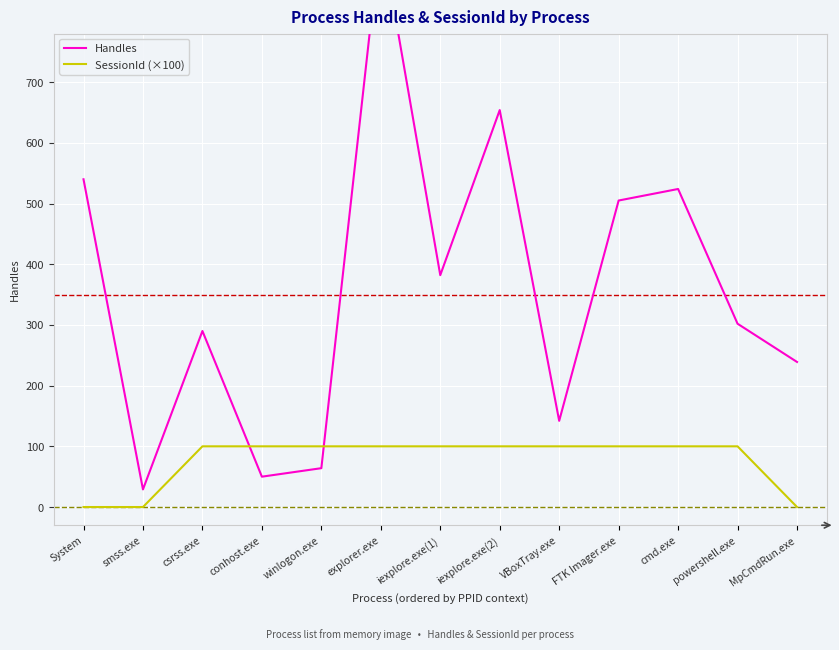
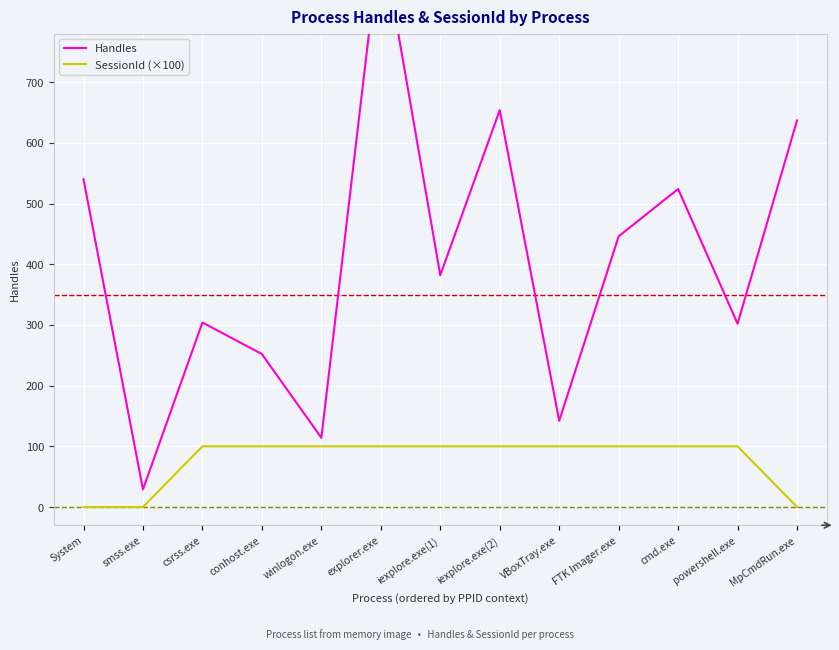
  {
    "Handles": {
      "System": 540,
      "smss.exe": 30,
-     "csrss.exe": 290,
-     "conhost.exe": 50,
-     "winlogon.exe": 60,
+     "csrss.exe": 300,
+     "conhost.exe": 250,
+     "winlogon.exe": 110,
      "iexplore.exe(1)": 380,
      "iexplore.exe(2)": 650,
      "VBoxTray.exe": 140,
-     "FTK Imager.exe": 510,
+     "FTK Imager.exe": 450,
      "cmd.exe": 520,
      "powershell.exe": 300,
-     "MpCmdRun.exe": 240
+     "MpCmdRun.exe": 640
    },
    "SessionId (×100)": {
      "System": 0,
      "smss.exe": 0,
      "csrss.exe": 100,
      "conhost.exe": 100,
      "winlogon.exe": 100,
      "explorer.exe": 100,
      "iexplore.exe(1)": 100,
      "iexplore.exe(2)": 100,
      "VBoxTray.exe": 100,
      "FTK Imager.exe": 100,
      "cmd.exe": 100,
      "powershell.exe": 100,
      "MpCmdRun.exe": 0
    }
  }
